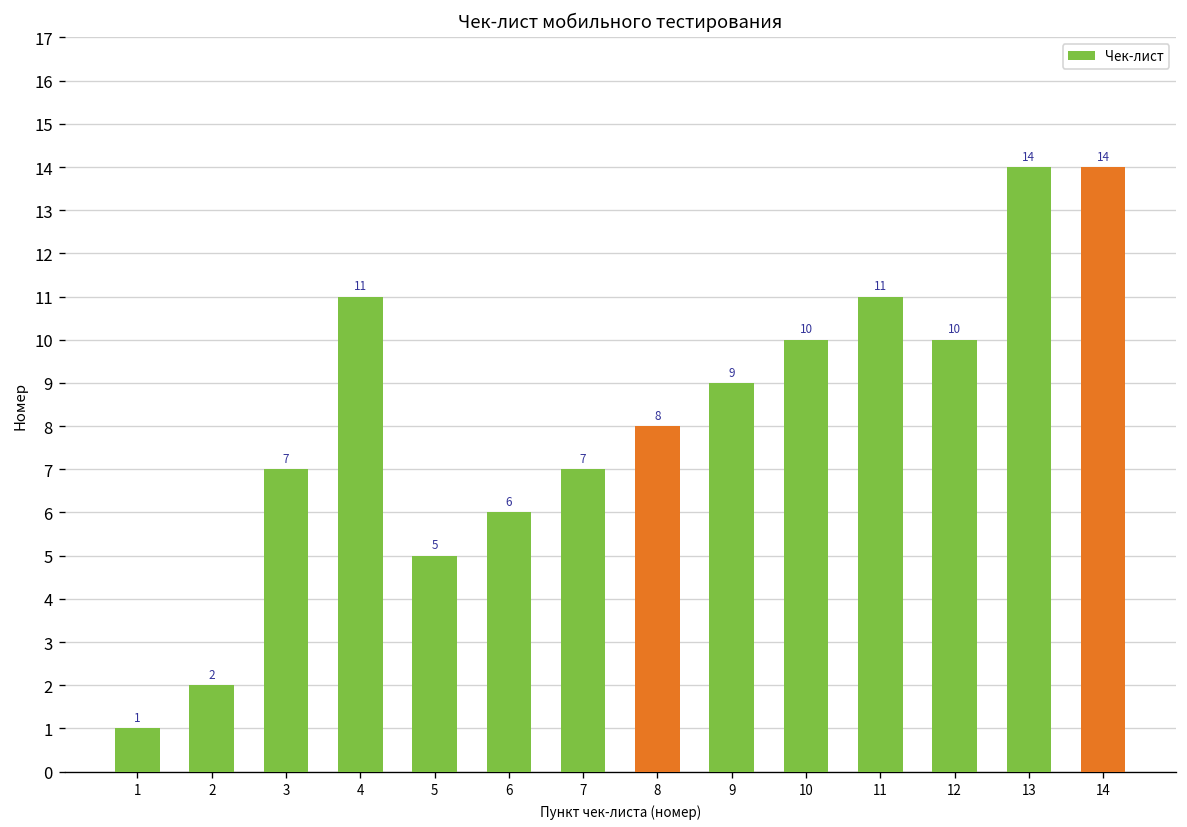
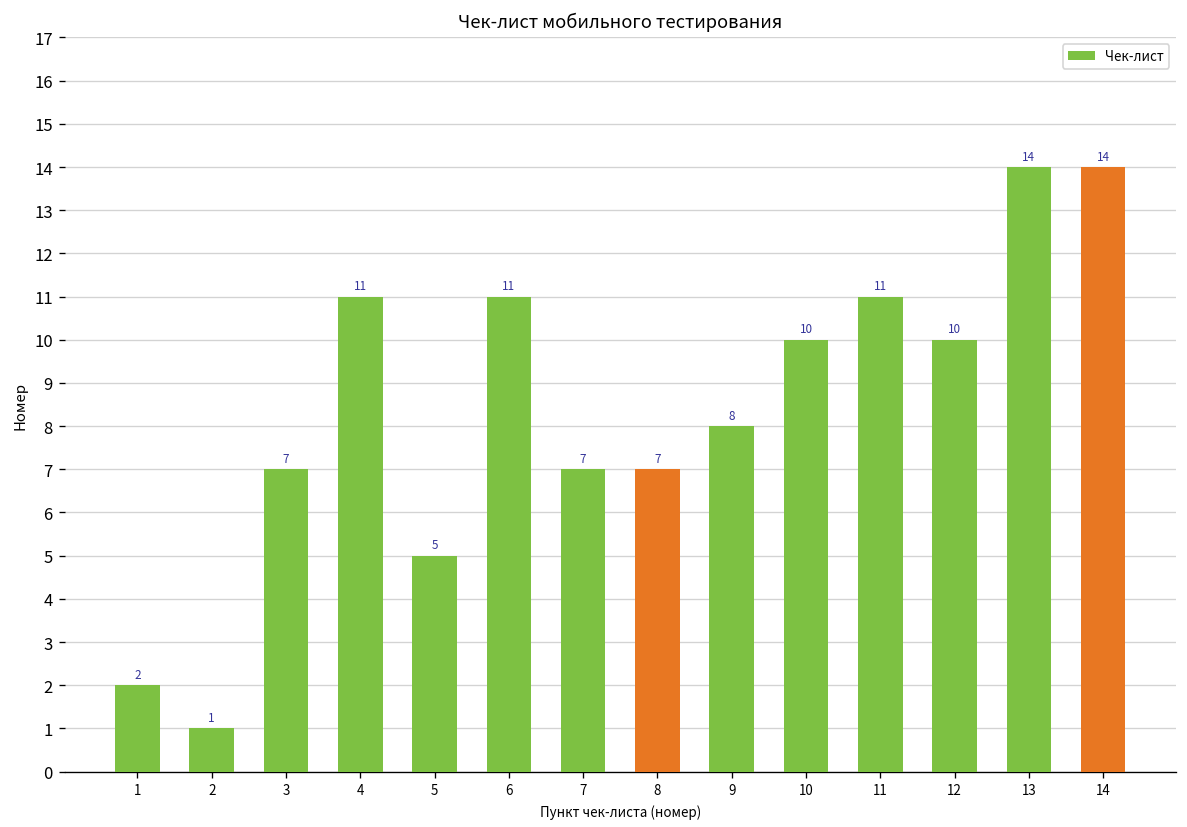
  {
-   "1": 1,
-   "2": 2,
+   "1": 2,
+   "2": 1,
    "3": 7,
    "4": 11,
    "5": 5,
-   "6": 6,
+   "6": 11,
    "7": 7,
-   "8": 8,
-   "9": 9,
+   "8": 7,
+   "9": 8,
    "10": 10,
    "11": 11,
    "12": 10,
    "13": 14,
    "14": 14
  }
